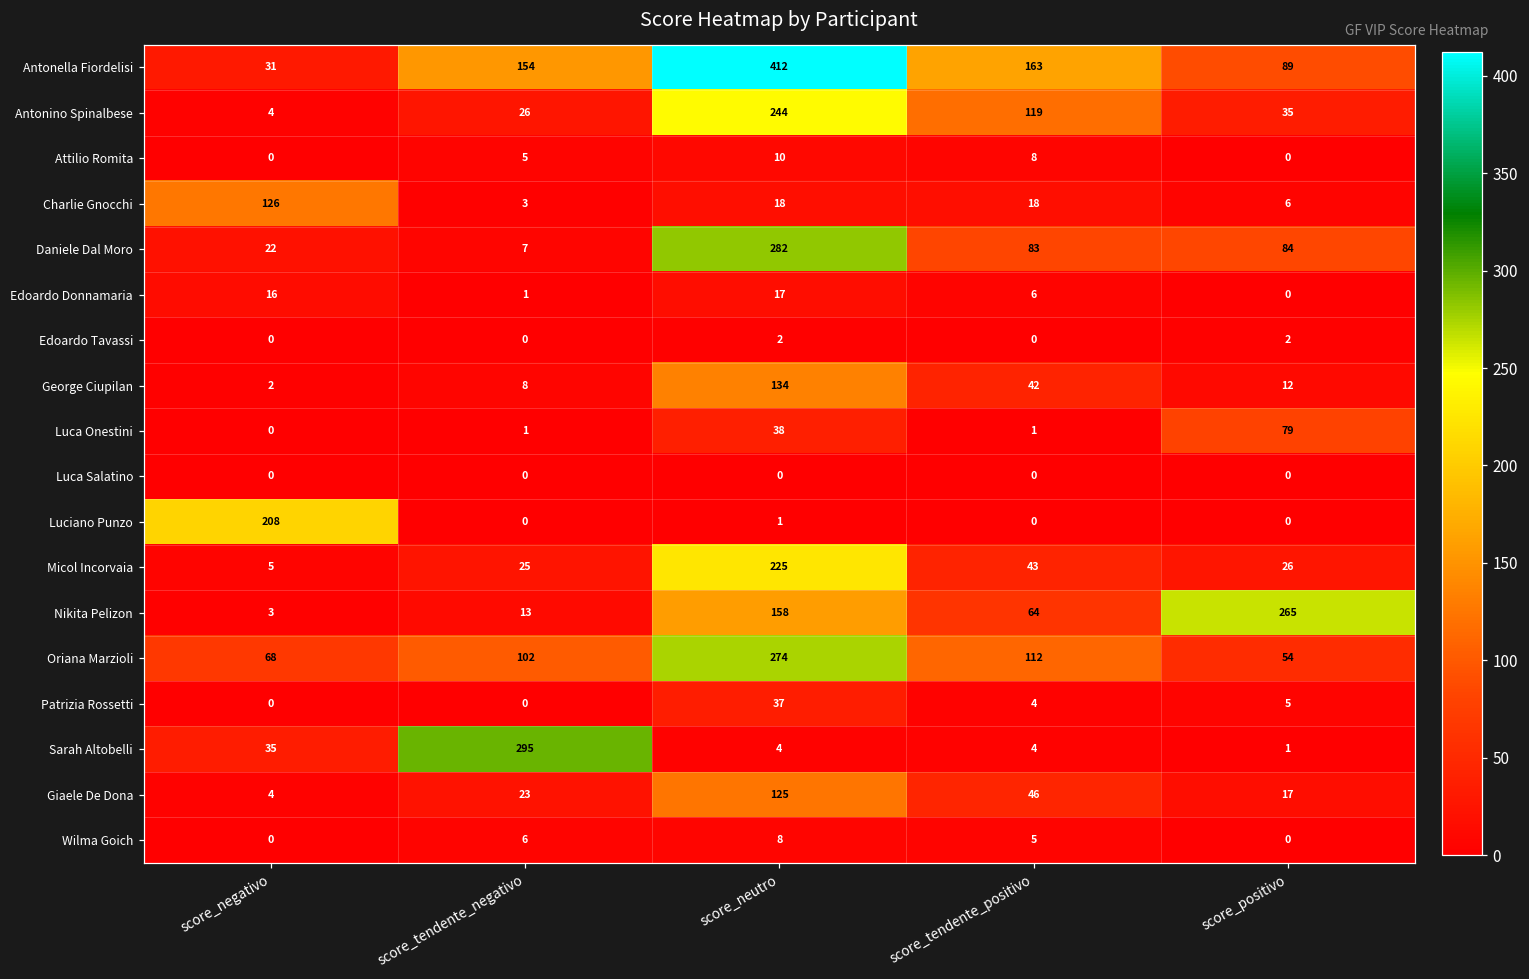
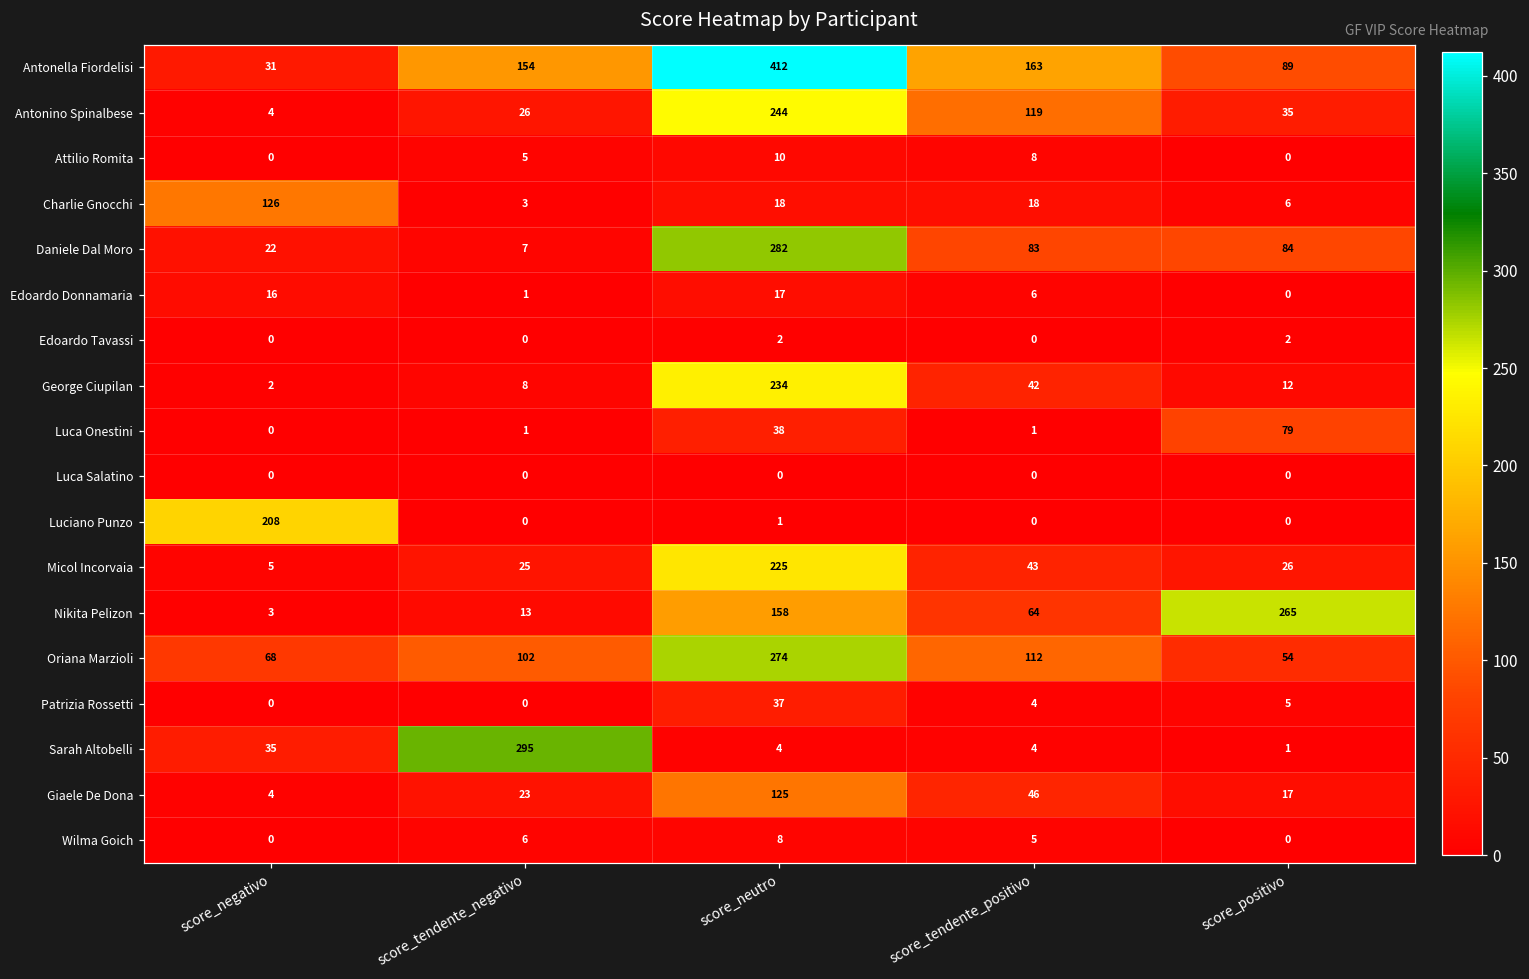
  {
    "Antonella Fiordelisi": {
      "score_negativo": 31,
      "score_tendente_negativo": 154,
      "score_neutro": 412,
      "score_tendente_positivo": 163,
      "score_positivo": 89
    },
    "Antonino Spinalbese": {
      "score_negativo": 4,
      "score_tendente_negativo": 26,
      "score_neutro": 244,
      "score_tendente_positivo": 119,
      "score_positivo": 35
    },
    "Attilio Romita": {
      "score_negativo": 0,
      "score_tendente_negativo": 5,
      "score_neutro": 10,
      "score_tendente_positivo": 8,
      "score_positivo": 0
    },
    "Charlie Gnocchi": {
      "score_negativo": 126,
      "score_tendente_negativo": 3,
      "score_neutro": 18,
      "score_tendente_positivo": 18,
      "score_positivo": 6
    },
    "Daniele Dal Moro": {
      "score_negativo": 22,
      "score_tendente_negativo": 7,
      "score_neutro": 282,
      "score_tendente_positivo": 83,
      "score_positivo": 84
    },
    "Edoardo Donnamaria": {
      "score_negativo": 16,
      "score_tendente_negativo": 1,
      "score_neutro": 17,
      "score_tendente_positivo": 6,
      "score_positivo": 0
    },
    "Edoardo Tavassi": {
      "score_negativo": 0,
      "score_tendente_negativo": 0,
      "score_neutro": 2,
      "score_tendente_positivo": 0,
      "score_positivo": 2
    },
    "George Ciupilan": {
      "score_negativo": 2,
      "score_tendente_negativo": 8,
-     "score_neutro": 134,
+     "score_neutro": 234,
      "score_tendente_positivo": 42,
      "score_positivo": 12
    },
    "Luca Onestini": {
      "score_negativo": 0,
      "score_tendente_negativo": 1,
      "score_neutro": 38,
      "score_tendente_positivo": 1,
      "score_positivo": 79
    },
    "Luca Salatino": {
      "score_negativo": 0,
      "score_tendente_negativo": 0,
      "score_neutro": 0,
      "score_tendente_positivo": 0,
      "score_positivo": 0
    },
    "Luciano Punzo": {
      "score_negativo": 208,
      "score_tendente_negativo": 0,
      "score_neutro": 1,
      "score_tendente_positivo": 0,
      "score_positivo": 0
    },
    "Micol Incorvaia": {
      "score_negativo": 5,
      "score_tendente_negativo": 25,
      "score_neutro": 225,
      "score_tendente_positivo": 43,
      "score_positivo": 26
    },
    "Nikita Pelizon": {
      "score_negativo": 3,
      "score_tendente_negativo": 13,
      "score_neutro": 158,
      "score_tendente_positivo": 64,
      "score_positivo": 265
    },
    "Oriana Marzioli": {
      "score_negativo": 68,
      "score_tendente_negativo": 102,
      "score_neutro": 274,
      "score_tendente_positivo": 112,
      "score_positivo": 54
    },
    "Patrizia Rossetti": {
      "score_negativo": 0,
      "score_tendente_negativo": 0,
      "score_neutro": 37,
      "score_tendente_positivo": 4,
      "score_positivo": 5
    },
    "Sarah Altobelli": {
      "score_negativo": 35,
      "score_tendente_negativo": 295,
      "score_neutro": 4,
      "score_tendente_positivo": 4,
      "score_positivo": 1
    },
    "Giaele De Dona": {
      "score_negativo": 4,
      "score_tendente_negativo": 23,
      "score_neutro": 125,
      "score_tendente_positivo": 46,
      "score_positivo": 17
    },
    "Wilma Goich": {
      "score_negativo": 0,
      "score_tendente_negativo": 6,
      "score_neutro": 8,
      "score_tendente_positivo": 5,
      "score_positivo": 0
    }
  }
